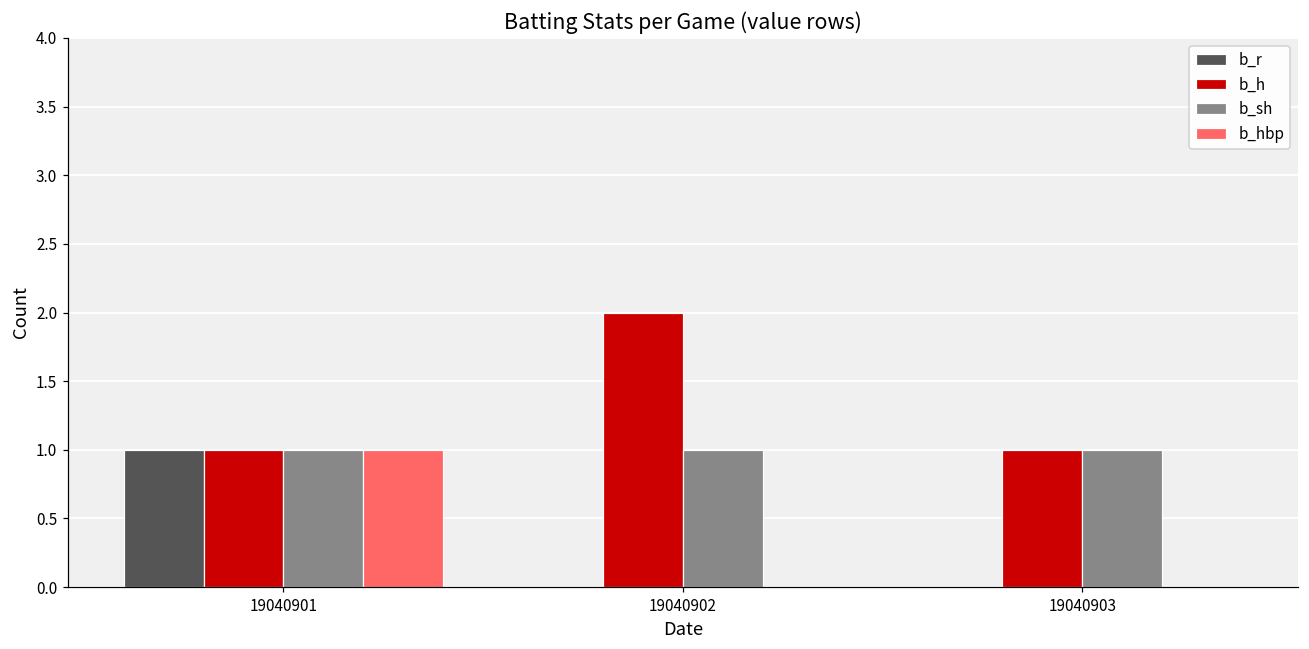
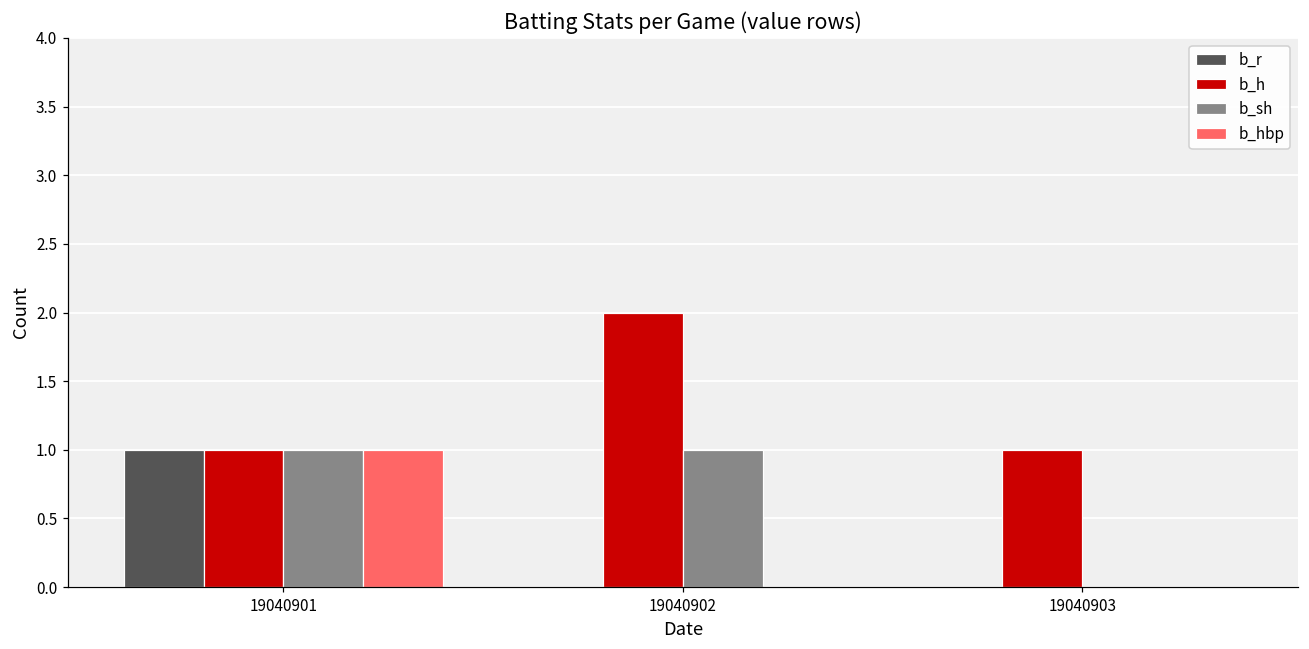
  {
    "b_r": {
      "19040901": 1,
      "19040902": 0,
      "19040903": 0
    },
    "b_h": {
      "19040901": 1,
      "19040902": 2,
      "19040903": 1
    },
    "b_sh": {
      "19040901": 1,
      "19040902": 1,
-     "19040903": 1
+     "19040903": 0
    },
    "b_hbp": {
      "19040901": 1,
      "19040902": 0,
      "19040903": 0
    }
  }
